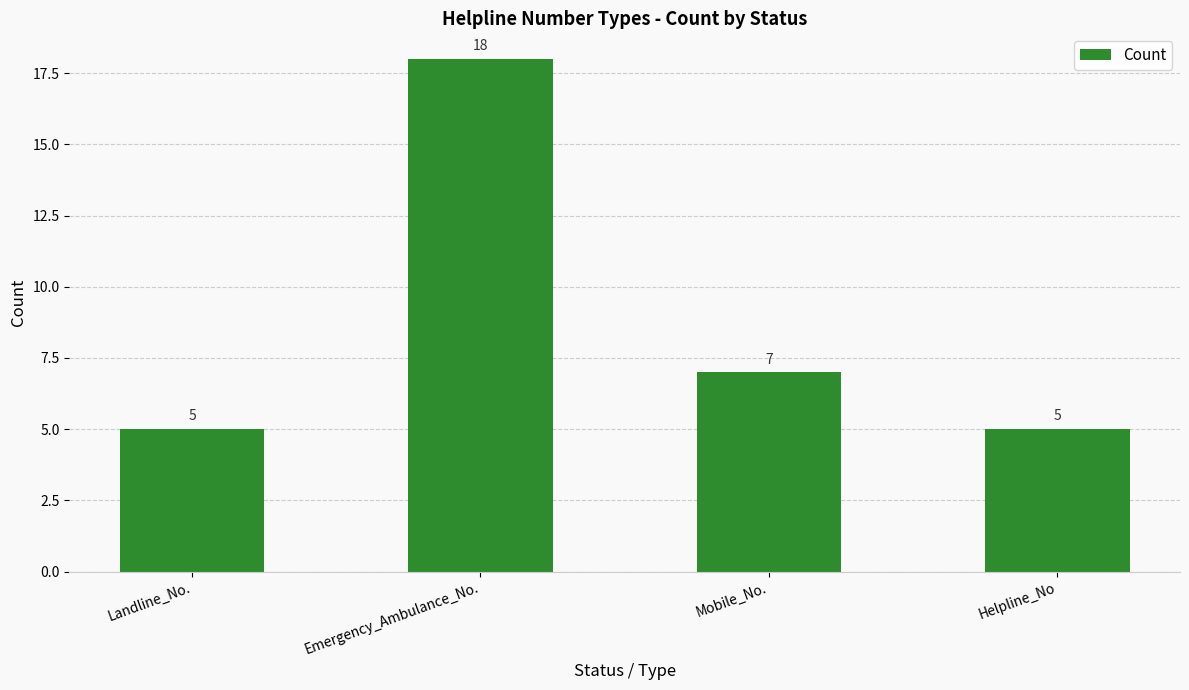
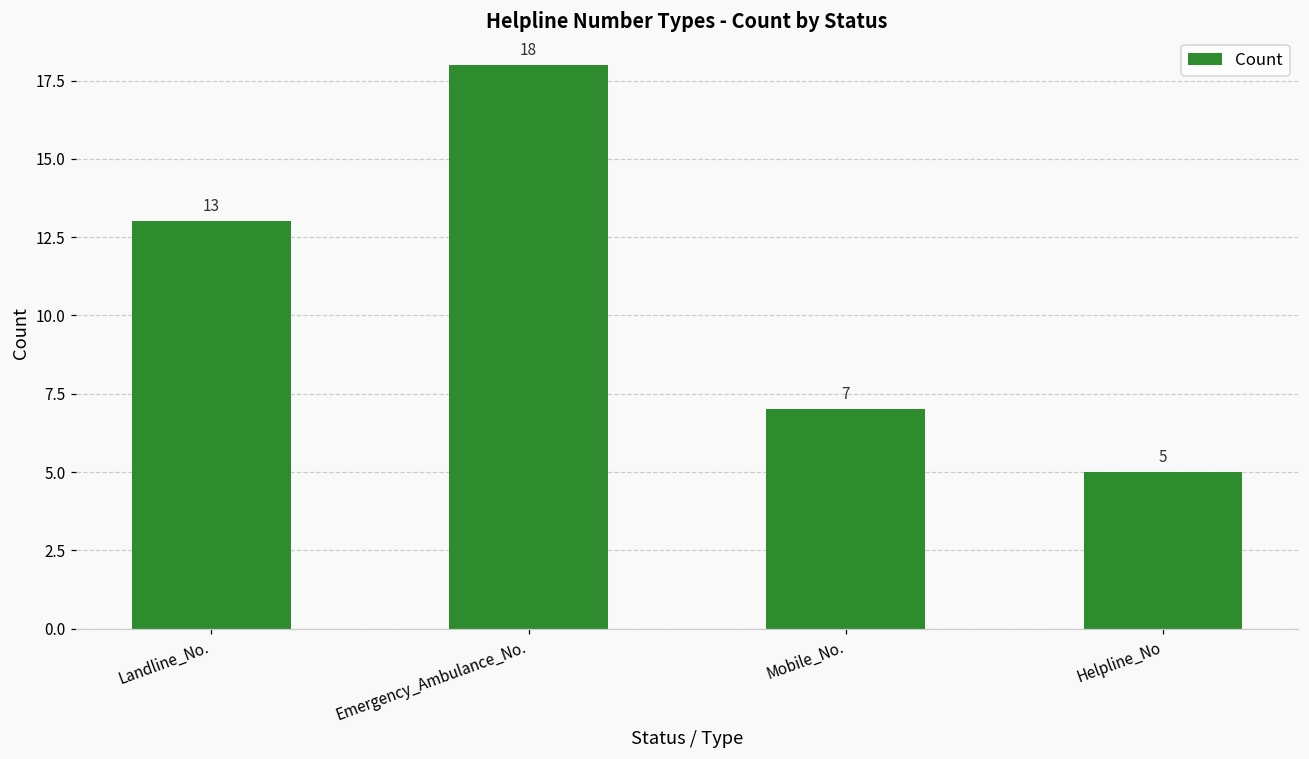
  {
-   "Landline_No.": 5,
+   "Landline_No.": 13,
    "Emergency_Ambulance_No.": 18,
    "Mobile_No.": 7,
    "Helpline_No": 5
  }
